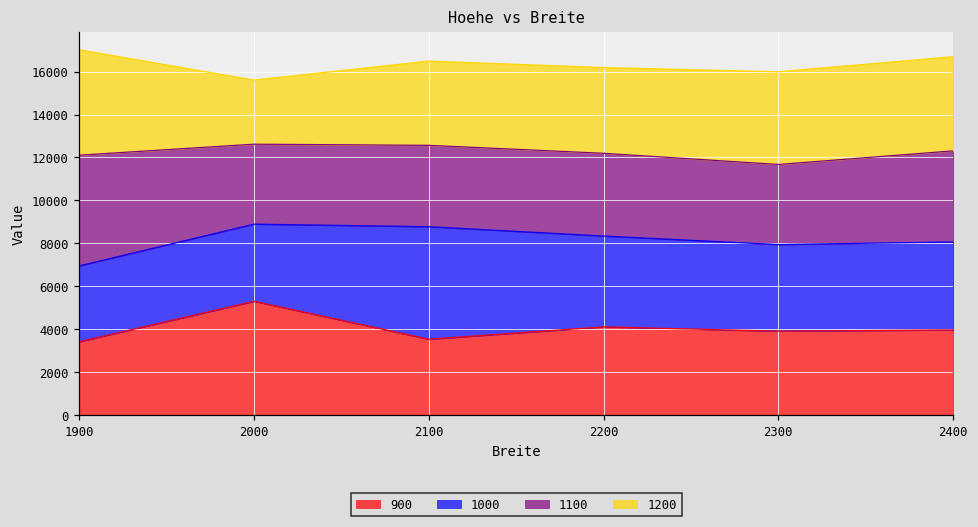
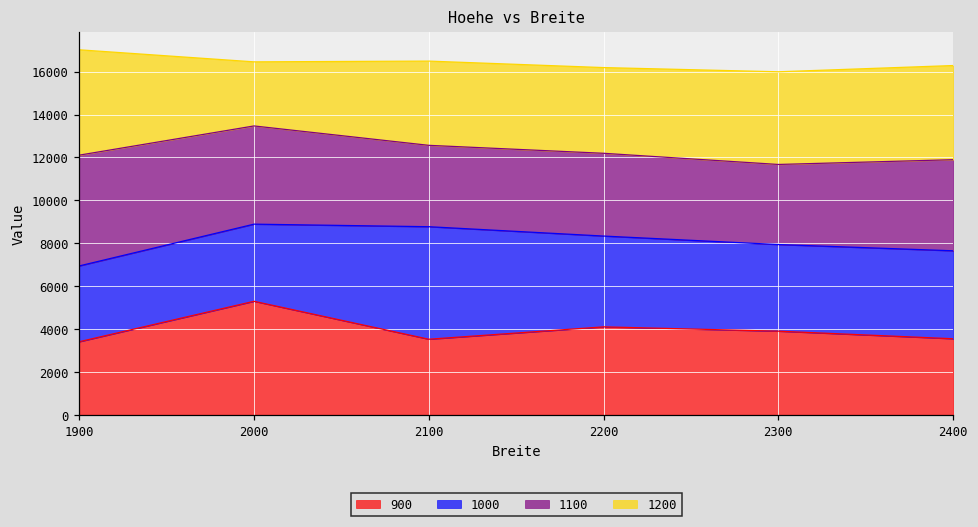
  {
    "900": {
      "1900": 3400,
      "2000": 5300,
      "2100": 3500,
      "2200": 4100,
      "2300": 3900,
-     "2400": 4000
+     "2400": 3500
    },
    "1000": {
      "1900": 3500,
      "2000": 3600,
      "2100": 5200,
      "2200": 4200,
      "2300": 4000,
      "2400": 4100
    },
    "1100": {
      "1900": 5200,
-     "2000": 3700,
+     "2000": 4600,
      "2100": 3800,
      "2200": 3900,
      "2300": 3700,
      "2400": 4200
    },
    "1200": {
      "1900": 4900,
      "2000": 3000,
      "2100": 3900,
      "2200": 4000,
      "2300": 4300,
      "2400": 4400
    }
  }
